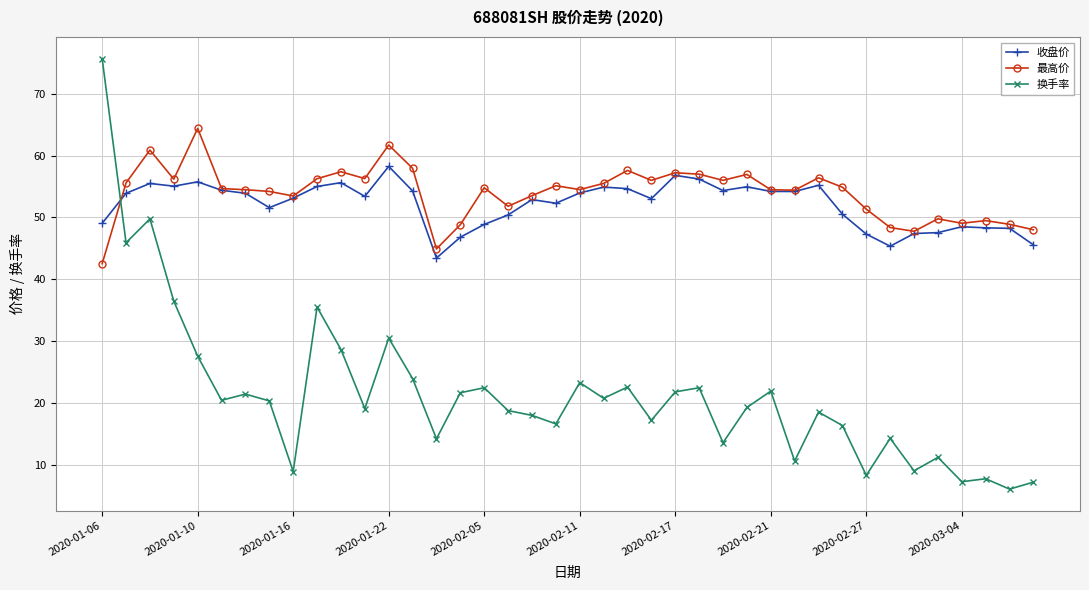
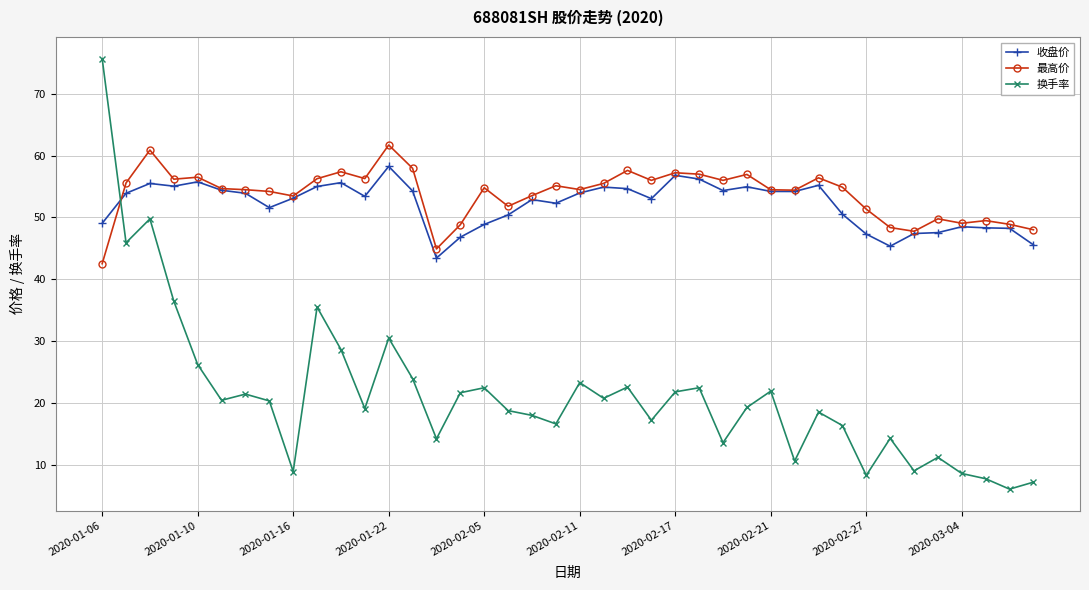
  {
    "收盘价": {
      "2020-01-06": 49,
      "2020-01-10": 56,
      "2020-01-22": 58,
      "2020-02-05": 49,
      "2020-02-11": 54,
      "2020-02-17": 57,
      "2020-02-27": 47,
      "2020-03-04": 48
    },
    "最高价": {
      "2020-01-06": 43,
-     "2020-01-10": 64,
+     "2020-01-10": 57,
      "2020-01-22": 62,
      "2020-02-05": 55,
      "2020-02-11": 55,
      "2020-02-17": 57,
      "2020-02-27": 51,
      "2020-03-04": 49
    },
    "换手率": {
      "2020-01-06": 76,
-     "2020-01-10": 28,
+     "2020-01-10": 26,
      "2020-01-16": 9,
      "2020-01-22": 30,
      "2020-02-05": 22,
      "2020-02-11": 23,
      "2020-02-17": 22,
      "2020-02-21": 22,
      "2020-02-27": 8,
-     "2020-03-04": 7
+     "2020-03-04": 9
    }
  }
